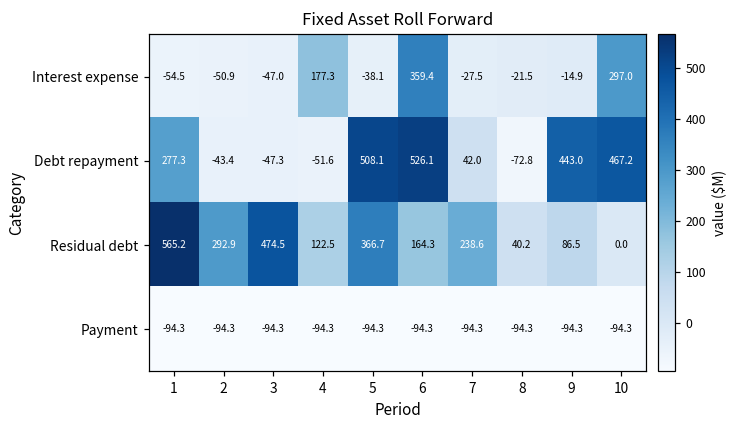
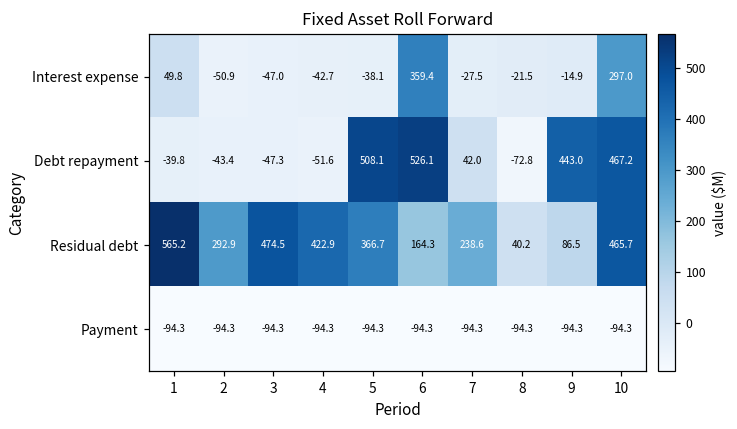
  {
    "Interest expense": {
-     "1": -54.5,
+     "1": 49.8,
      "2": -50.9,
      "3": -47.0,
-     "4": 177.3,
+     "4": -42.7,
      "5": -38.1,
      "6": 359.4,
      "7": -27.5,
      "8": -21.5,
      "9": -14.9,
      "10": 297.0
    },
    "Debt repayment": {
-     "1": 277.3,
+     "1": -39.8,
      "2": -43.4,
      "3": -47.3,
      "4": -51.6,
      "5": 508.1,
      "6": 526.1,
      "7": 42.0,
      "8": -72.8,
      "9": 443.0,
      "10": 467.2
    },
    "Residual debt": {
      "1": 565.2,
      "2": 292.9,
      "3": 474.5,
-     "4": 122.5,
+     "4": 422.9,
      "5": 366.7,
      "6": 164.3,
      "7": 238.6,
      "8": 40.2,
      "9": 86.5,
-     "10": 0.0
+     "10": 465.7
    },
    "Payment": {
      "1": -94.3,
      "2": -94.3,
      "3": -94.3,
      "4": -94.3,
      "5": -94.3,
      "6": -94.3,
      "7": -94.3,
      "8": -94.3,
      "9": -94.3,
      "10": -94.3
    }
  }
